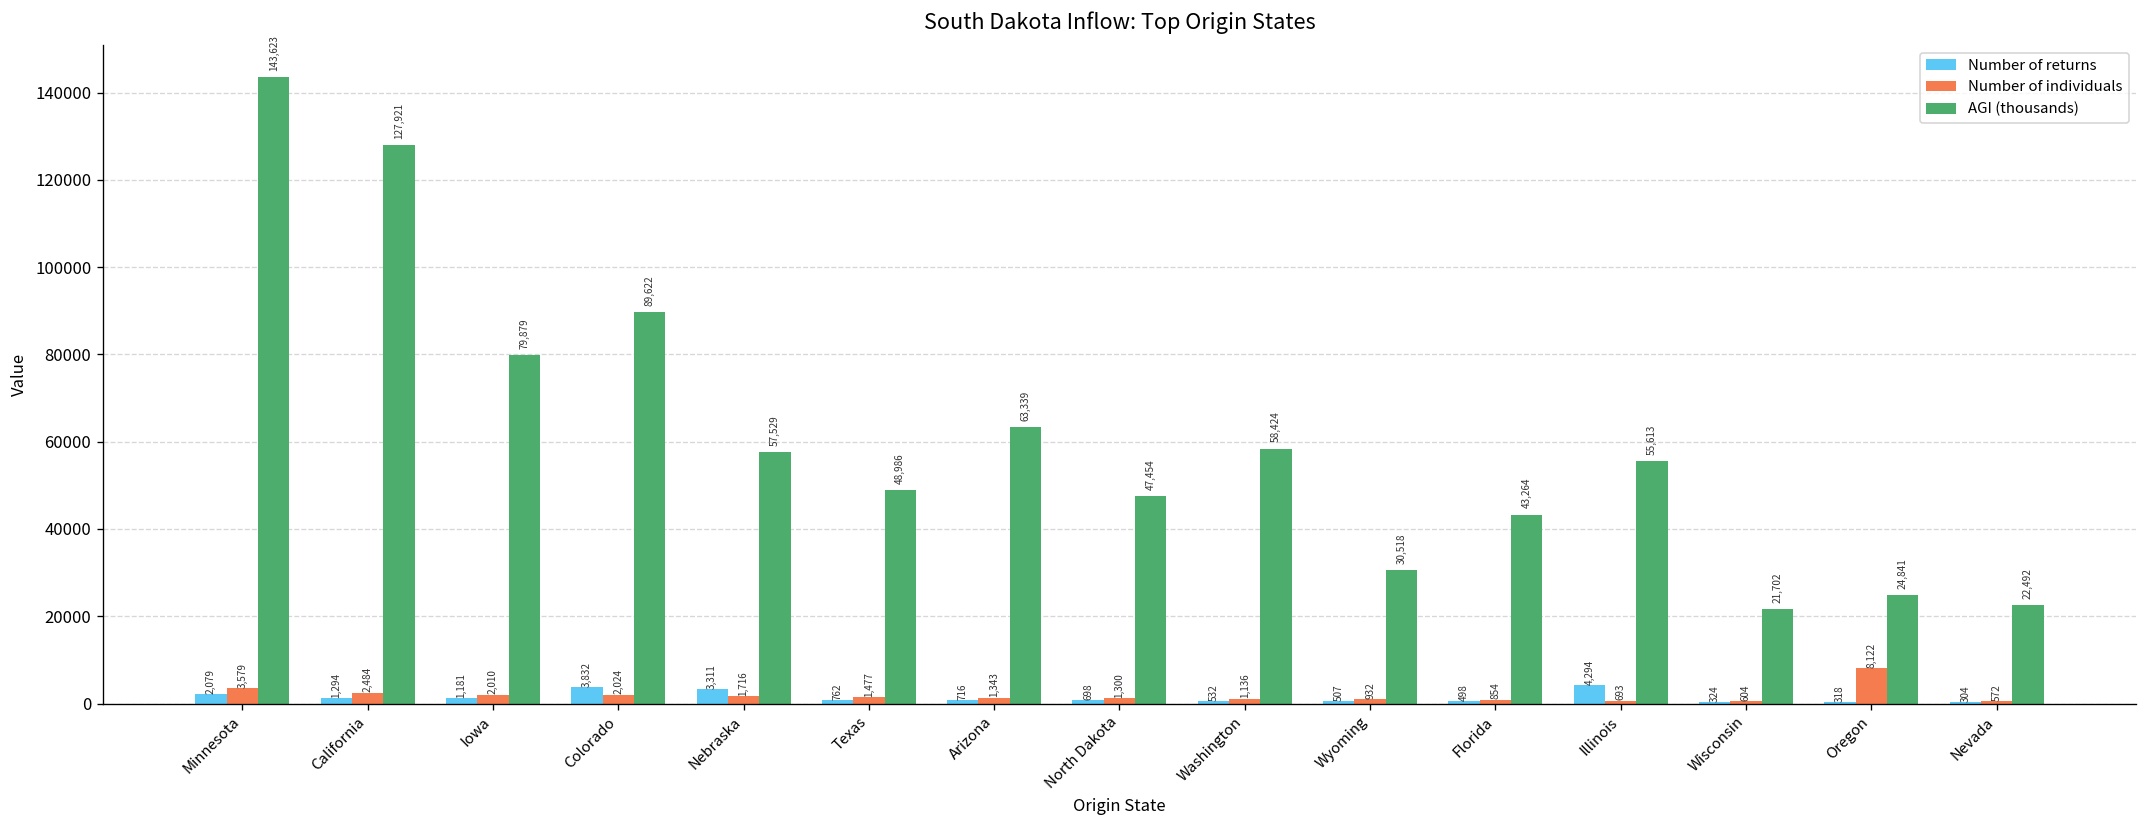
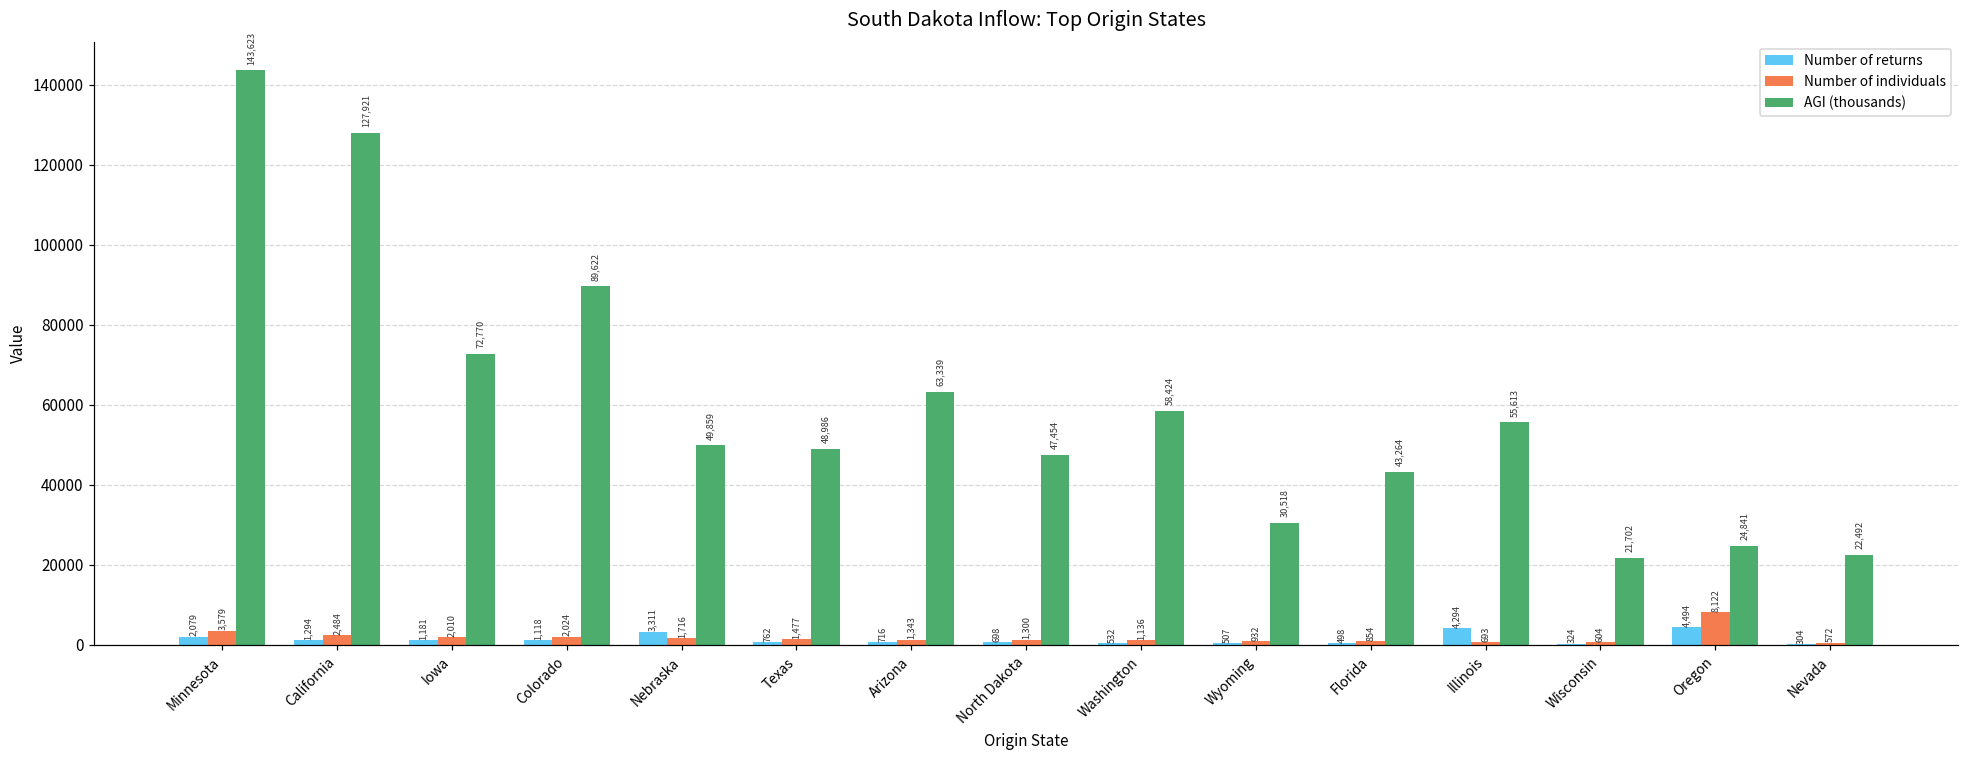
  {
    "Number of returns": {
      "Minnesota": "2,079",
      "California": "1,294",
      "Iowa": "1,181",
-     "Colorado": "3,832",
+     "Colorado": "1,118",
      "Nebraska": "3,311",
      "Texas": "762",
      "Arizona": "716",
      "North Dakota": "698",
      "Washington": "532",
      "Wyoming": "507",
      "Florida": "498",
      "Illinois": "4,294",
      "Wisconsin": "324",
-     "Oregon": "318",
+     "Oregon": "4,494",
      "Nevada": "304"
    },
    "Number of individuals": {
      "Minnesota": "3,579",
      "California": "2,484",
      "Iowa": "2,010",
      "Colorado": "2,024",
      "Nebraska": "1,716",
      "Texas": "1,477",
      "Arizona": "1,343",
      "North Dakota": "1,300",
      "Washington": "1,136",
      "Wyoming": "932",
      "Florida": "854",
      "Illinois": "693",
      "Wisconsin": "604",
      "Oregon": "8,122",
      "Nevada": "572"
    },
    "AGI (thousands)": {
      "Minnesota": "143,623",
      "California": "127,921",
-     "Iowa": "79,879",
+     "Iowa": "72,770",
      "Colorado": "89,622",
-     "Nebraska": "57,529",
+     "Nebraska": "49,859",
      "Texas": "48,986",
      "Arizona": "63,339",
      "North Dakota": "47,454",
      "Washington": "58,424",
      "Wyoming": "30,518",
      "Florida": "43,264",
      "Illinois": "55,613",
      "Wisconsin": "21,702",
      "Oregon": "24,841",
      "Nevada": "22,492"
    }
  }
